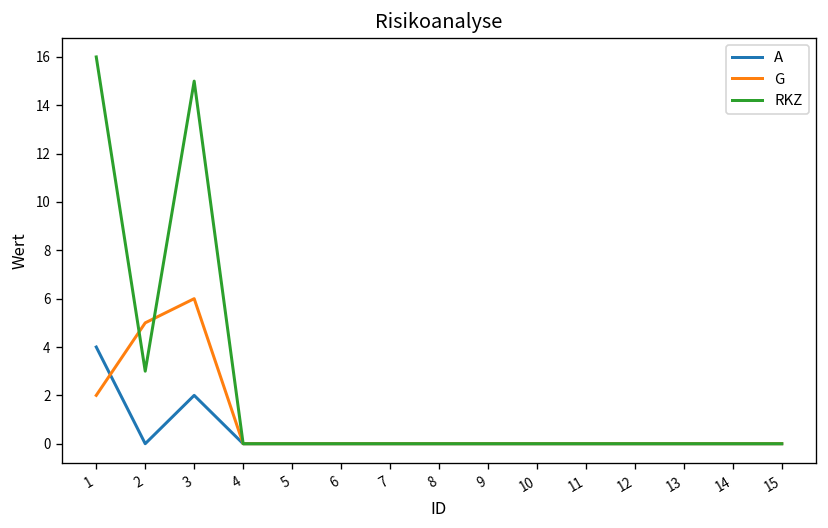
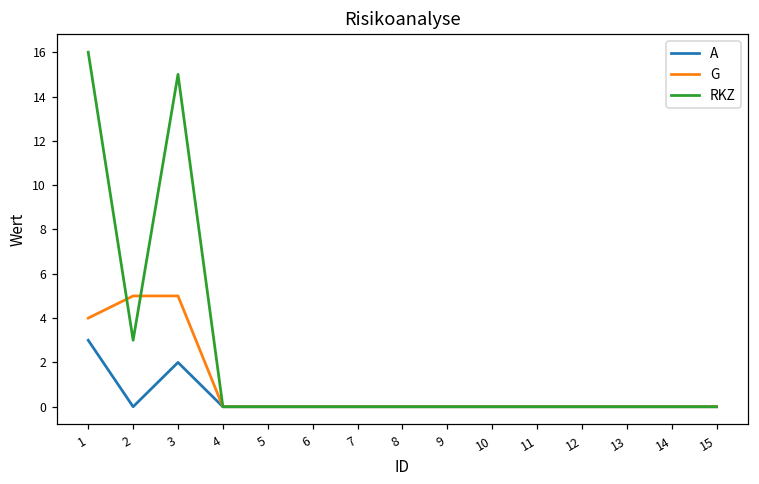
  {
    "A": {
-     "1": 4,
+     "1": 3,
      "2": 0,
      "3": 2
    },
    "G": {
-     "1": 2,
+     "1": 4,
      "2": 5,
-     "3": 6
+     "3": 5
    },
    "RKZ": {
      "1": 16,
      "2": 3,
      "3": 15
    }
  }
